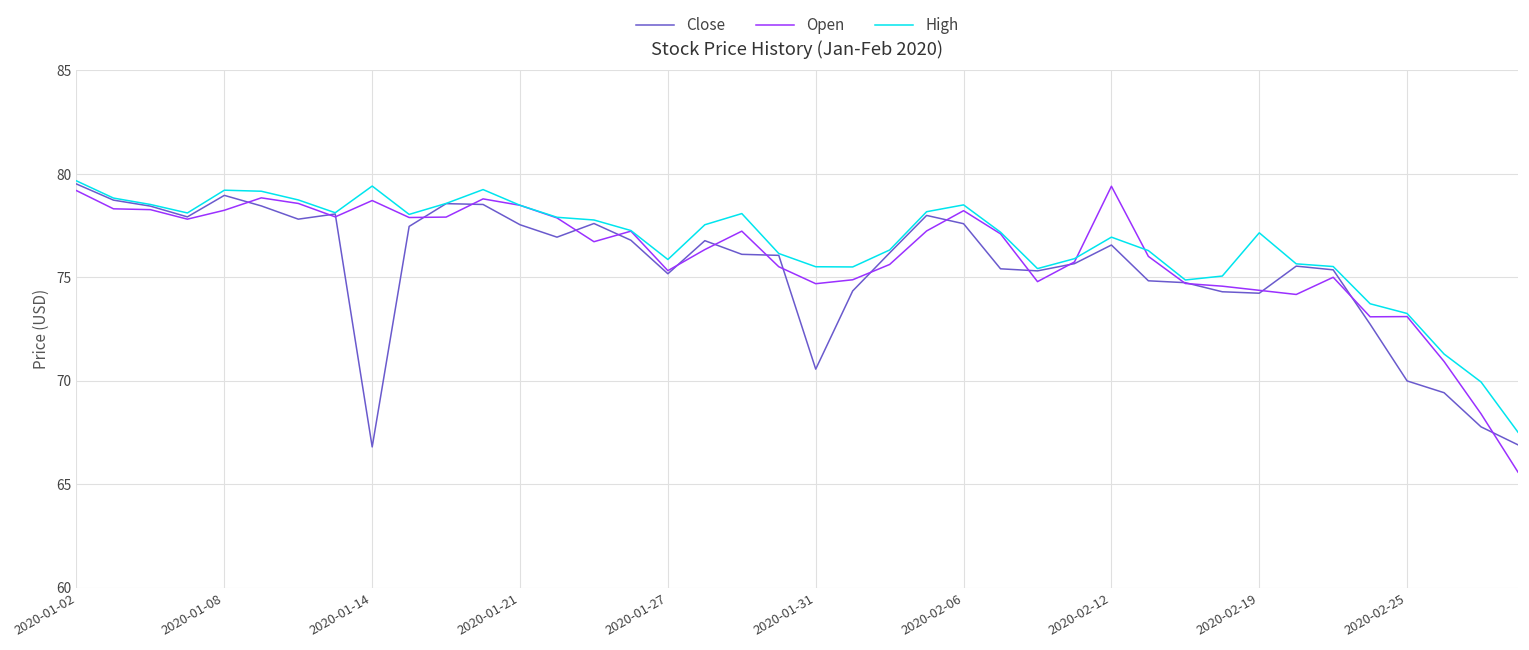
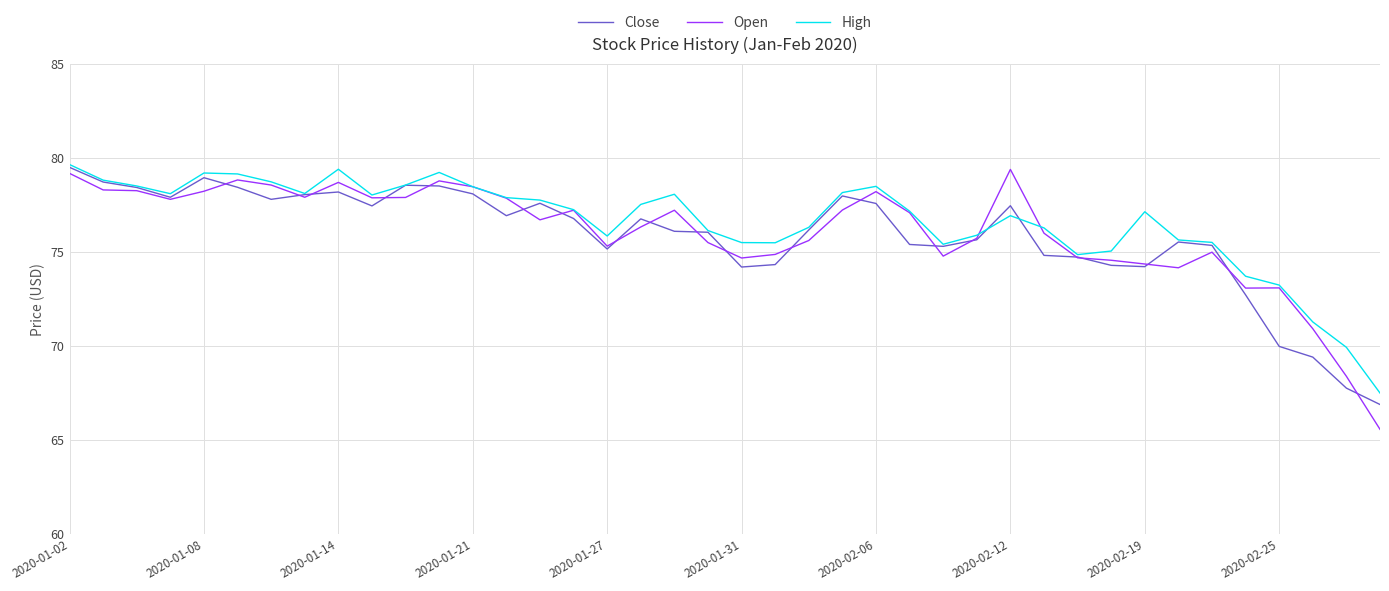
  {
    "Close": {
      "2020-01-02": 79.5,
      "2020-01-08": 79.0,
-     "2020-01-14": 66.8,
-     "2020-01-21": 77.5,
+     "2020-01-14": 78.2,
+     "2020-01-21": 78.1,
      "2020-01-27": 75.2,
-     "2020-01-31": 70.6,
+     "2020-01-31": 74.2,
      "2020-02-06": 77.6,
-     "2020-02-12": 76.6,
+     "2020-02-12": 77.5,
      "2020-02-19": 74.2,
      "2020-02-25": 70.0
    },
    "Open": {
      "2020-01-02": 79.2,
      "2020-01-08": 78.2,
      "2020-01-14": 78.7,
      "2020-01-27": 75.3,
      "2020-01-31": 74.7,
      "2020-02-06": 78.2,
      "2020-02-12": 79.4,
      "2020-02-19": 74.4,
      "2020-02-25": 73.1
    },
    "High": {
      "2020-01-02": 79.7,
      "2020-01-08": 79.2,
      "2020-01-14": 79.4,
      "2020-01-27": 75.9,
      "2020-01-31": 75.5,
      "2020-02-06": 78.5,
      "2020-02-12": 76.9,
      "2020-02-19": 77.2,
      "2020-02-25": 73.3
    }
  }
